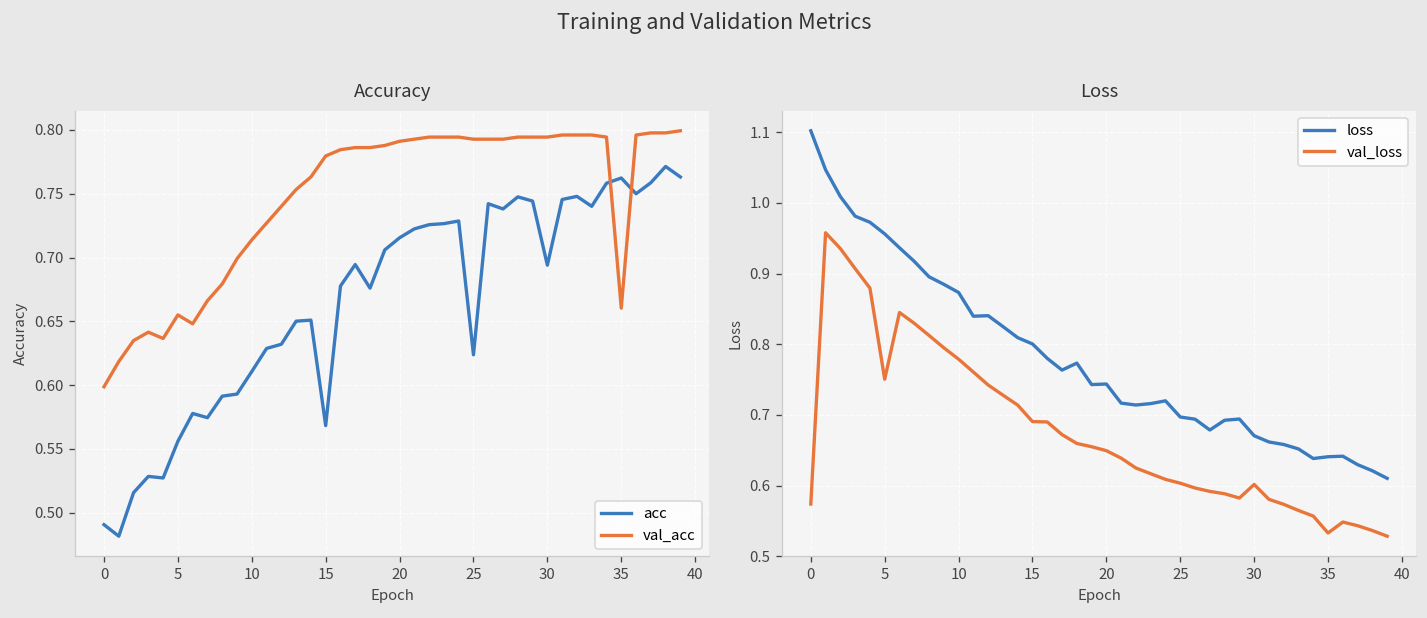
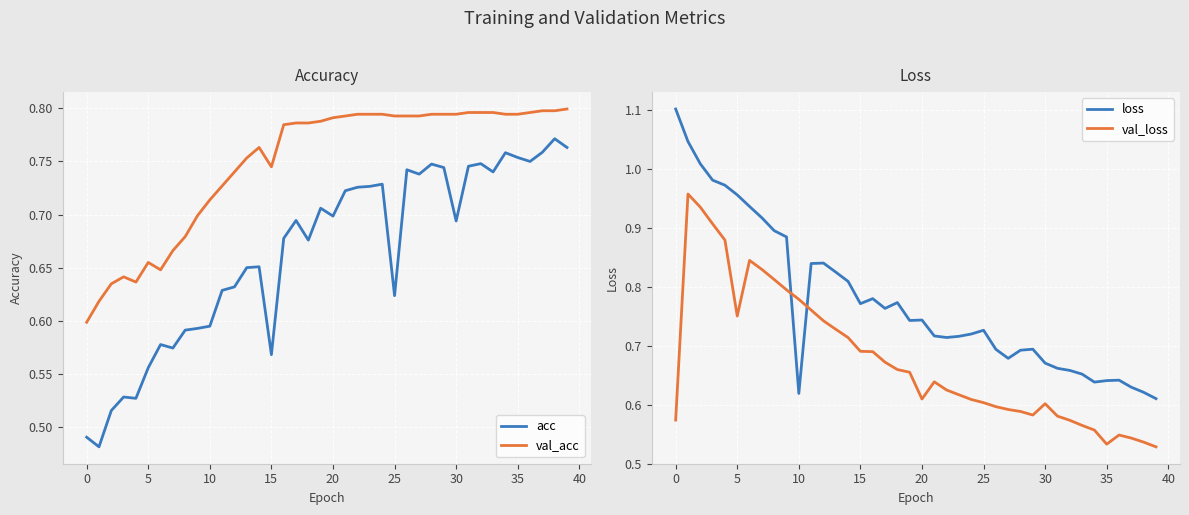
  {
    "Accuracy": {
      "acc": {
        "0": 0.491,
        "5": 0.556,
-       "10": 0.611,
+       "10": 0.595,
        "15": 0.568,
-       "20": 0.715,
+       "20": 0.699,
        "25": 0.624,
        "30": 0.694,
-       "35": 0.762
+       "35": 0.754
      },
      "val_acc": {
        "0": 0.599,
        "5": 0.655,
        "10": 0.714,
-       "15": 0.780,
+       "15": 0.745,
        "20": 0.791,
        "25": 0.793,
        "30": 0.794,
-       "35": 0.660
+       "35": 0.794
      }
    },
    "Loss": {
      "loss": {
        "0": 1.10,
        "5": 0.96,
-       "10": 0.87,
-       "15": 0.80,
+       "10": 0.62,
+       "15": 0.77,
        "20": 0.74,
-       "25": 0.70,
+       "25": 0.73,
        "30": 0.67,
        "35": 0.64
      },
      "val_loss": {
        "0": 0.57,
        "5": 0.75,
        "10": 0.78,
        "15": 0.69,
-       "20": 0.65,
+       "20": 0.61,
        "25": 0.60,
        "30": 0.60,
        "35": 0.53
      }
    }
  }
